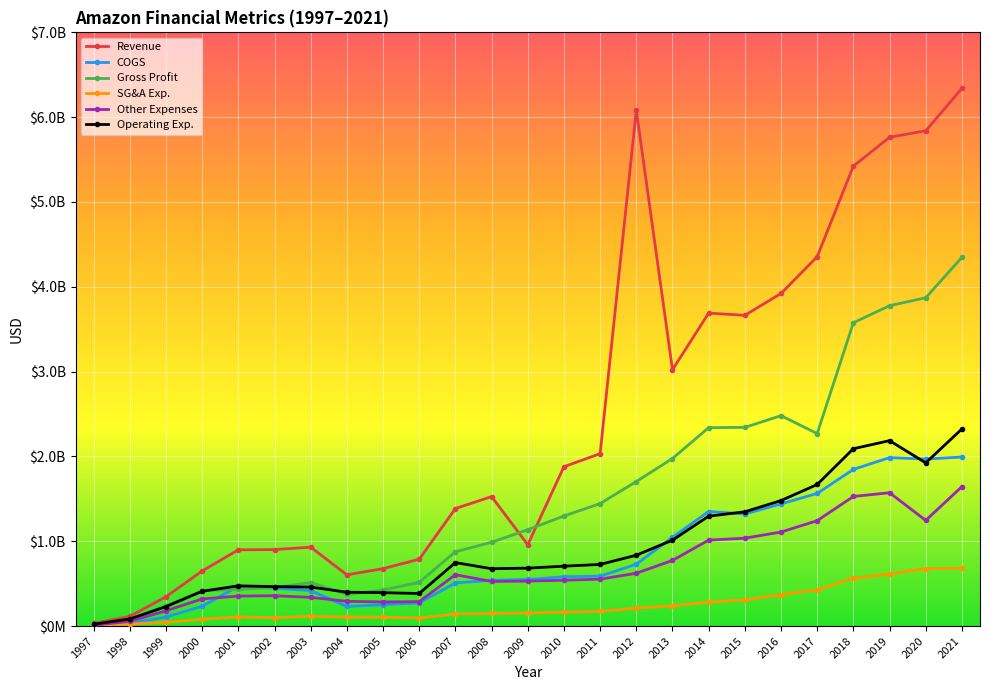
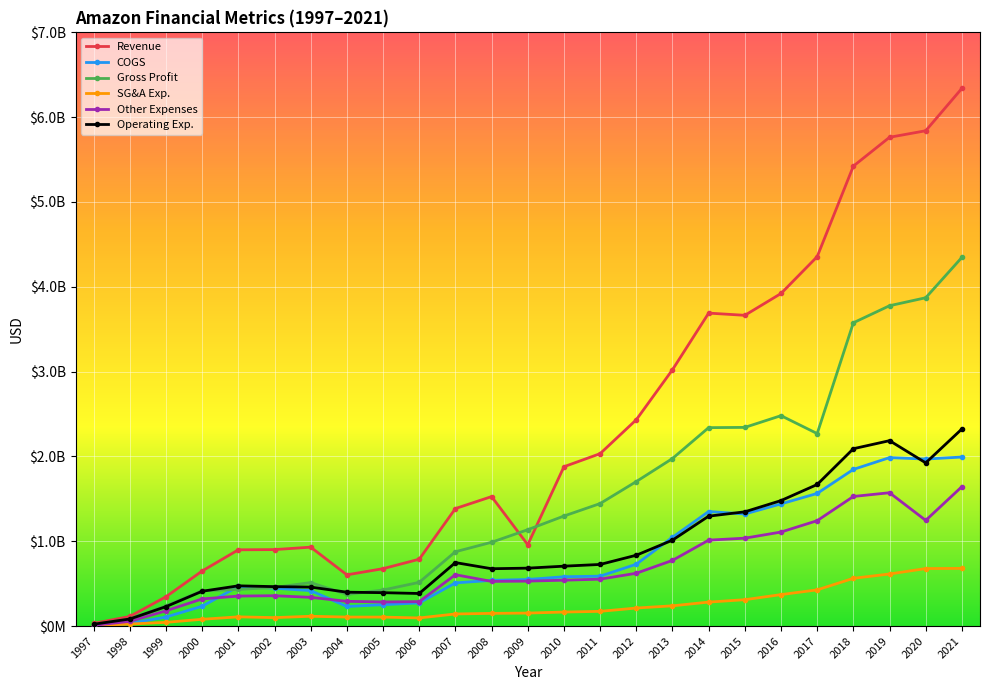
  {
    "Revenue": {
      "1999": "$300000000",
      "2000": "$600000000",
      "2001": "$900000000",
      "2002": "$900000000",
      "2003": "$900000000",
      "2004": "$600000000",
      "2005": "$700000000",
      "2006": "$800000000",
      "2007": "$1400000000",
      "2008": "$1500000000",
      "2009": "$1000000000",
      "2010": "$1900000000",
      "2011": "$2000000000",
-     "2012": "$6100000000",
+     "2012": "$2400000000",
      "2013": "$3000000000",
      "2014": "$3700000000",
      "2015": "$3700000000",
      "2016": "$3900000000",
      "2017": "$4400000000",
      "2018": "$5400000000",
      "2019": "$5800000000",
      "2020": "$5800000000",
      "2021": "$6300000000"
    },
    "COGS": {
      "1999": "$100000000",
      "2000": "$200000000",
      "2003": "$400000000",
      "2004": "$200000000",
      "2005": "$300000000",
      "2007": "$500000000",
      "2010": "$600000000",
      "2011": "$600000000",
      "2012": "$700000000",
      "2013": "$1000000000",
      "2014": "$1400000000",
      "2016": "$1400000000",
      "2017": "$1600000000",
      "2018": "$1800000000",
      "2019": "$2000000000",
      "2020": "$2000000000",
      "2021": "$2000000000"
    },
    "Gross Profit": {
      "2001": "$400000000",
      "2003": "$500000000",
      "2005": "$400000000",
      "2006": "$500000000",
      "2007": "$900000000",
      "2008": "$1000000000",
      "2009": "$1100000000",
      "2010": "$1300000000",
      "2011": "$1400000000",
      "2012": "$1700000000",
      "2013": "$2000000000",
      "2014": "$2300000000",
      "2015": "$2300000000",
      "2016": "$2500000000",
      "2017": "$2300000000",
      "2018": "$3600000000",
      "2019": "$3800000000",
      "2020": "$3900000000",
      "2021": "$4300000000"
    },
    "SG&A Exp.": {
      "1999": "$0",
      "2000": "$100000000",
      "2001": "$100000000",
      "2002": "$100000000",
      "2003": "$100000000",
      "2004": "$100000000",
      "2005": "$100000000",
      "2006": "$100000000",
      "2007": "$100000000",
      "2008": "$100000000",
      "2009": "$200000000",
      "2010": "$200000000",
      "2011": "$200000000",
      "2012": "$200000000",
      "2013": "$200000000",
      "2014": "$300000000",
      "2015": "$300000000",
      "2016": "$400000000",
      "2017": "$400000000",
      "2018": "$600000000",
      "2019": "$600000000",
      "2020": "$700000000",
      "2021": "$700000000"
    },
    "Other Expenses": {
      "1999": "$200000000",
      "2000": "$300000000",
      "2001": "$400000000",
      "2002": "$400000000",
      "2003": "$300000000",
      "2004": "$300000000",
      "2005": "$300000000",
      "2007": "$600000000",
      "2010": "$500000000",
      "2011": "$600000000",
      "2012": "$600000000",
      "2013": "$800000000",
      "2014": "$1000000000",
      "2015": "$1000000000",
      "2016": "$1100000000",
      "2017": "$1200000000",
      "2018": "$1500000000",
      "2019": "$1600000000",
      "2020": "$1200000000",
      "2021": "$1600000000"
    },
    "Operating Exp.": {
      "2003": "$500000000",
      "2005": "$400000000",
      "2006": "$400000000",
      "2007": "$700000000",
      "2008": "$700000000",
      "2009": "$700000000",
      "2010": "$700000000",
      "2011": "$700000000",
      "2012": "$800000000",
      "2013": "$1000000000",
      "2014": "$1300000000",
      "2016": "$1500000000",
      "2017": "$1700000000",
      "2018": "$2100000000",
      "2019": "$2200000000",
      "2020": "$1900000000",
      "2021": "$2300000000"
    }
  }
